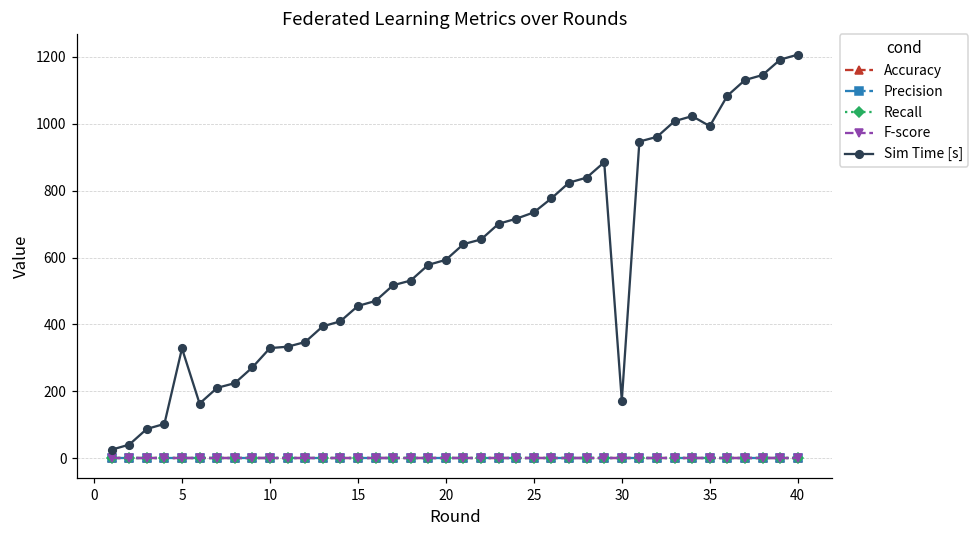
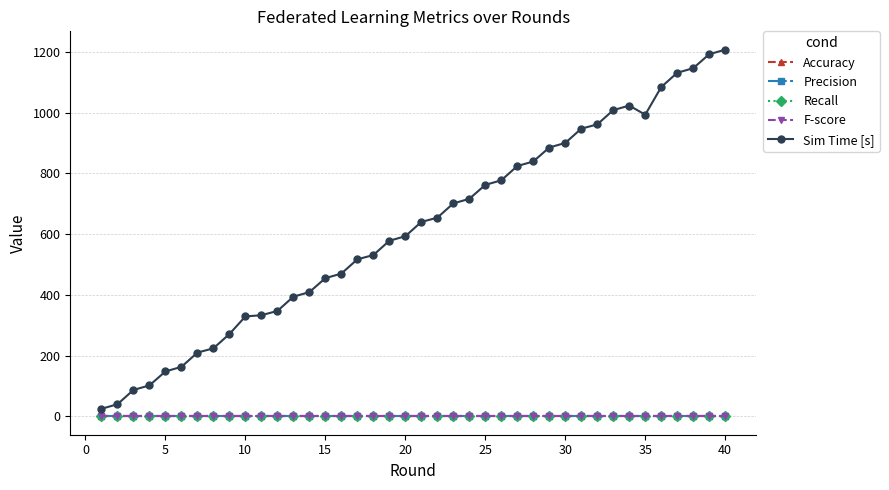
  {
    "F-score": {
      "5": 0,
      "10": 0,
      "15": 0,
      "20": 0,
      "25": 0,
      "30": 0,
      "35": 0,
      "40": 0
    },
    "Sim Time [s]": {
-     "5": 330,
+     "5": 150,
      "10": 330,
      "15": 460,
      "20": 590,
-     "25": 740,
-     "30": 170,
+     "25": 760,
+     "30": 900,
      "35": 990,
      "40": 1210
    }
  }
